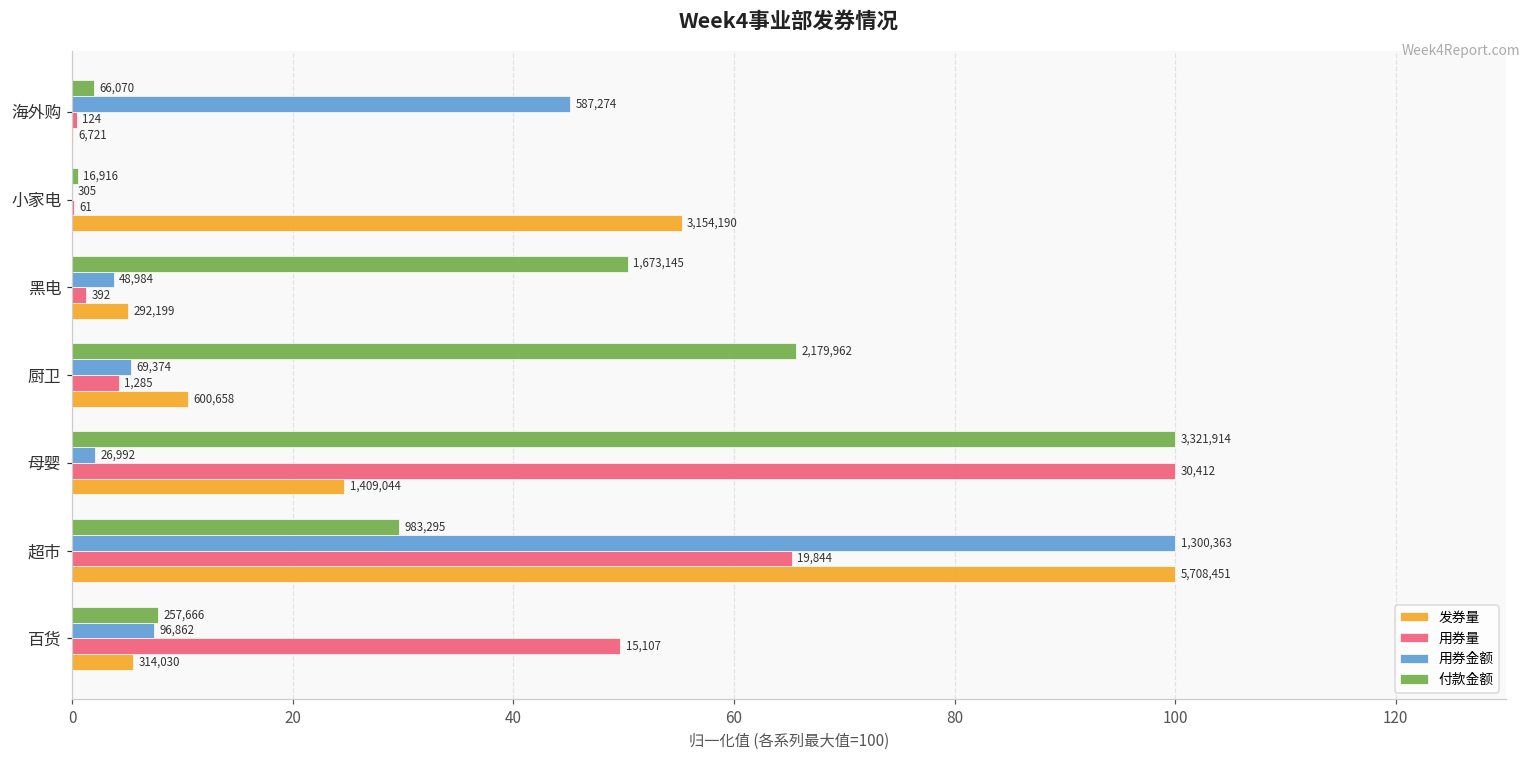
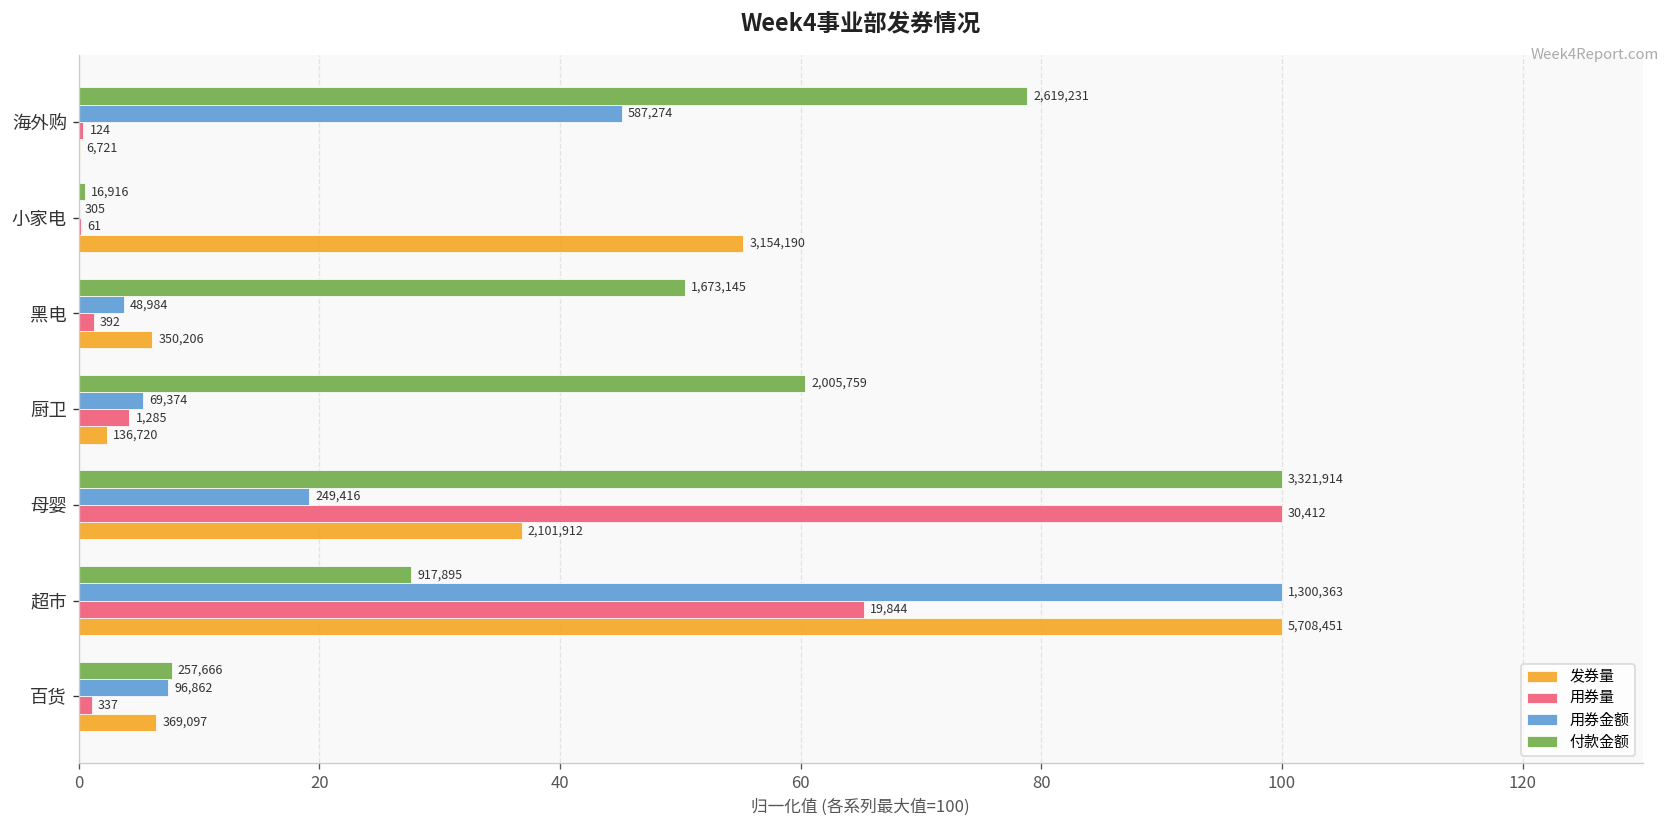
  {
    "发券量": {
-     "黑电": "292,199",
-     "厨卫": "600,658",
-     "母婴": "1,409,044",
-     "百货": "314,030"
+     "黑电": "350,206",
+     "厨卫": "136,720",
+     "母婴": "2,101,912",
+     "百货": "369,097"
    },
    "用券量": {
-     "百货": "15,107"
+     "百货": "337"
    },
    "用券金额": {
-     "母婴": "26,992"
+     "母婴": "249,416"
    },
    "付款金额": {
-     "海外购": "66,070",
-     "厨卫": "2,179,962",
-     "超市": "983,295"
+     "海外购": "2,619,231",
+     "厨卫": "2,005,759",
+     "超市": "917,895"
    }
  }
